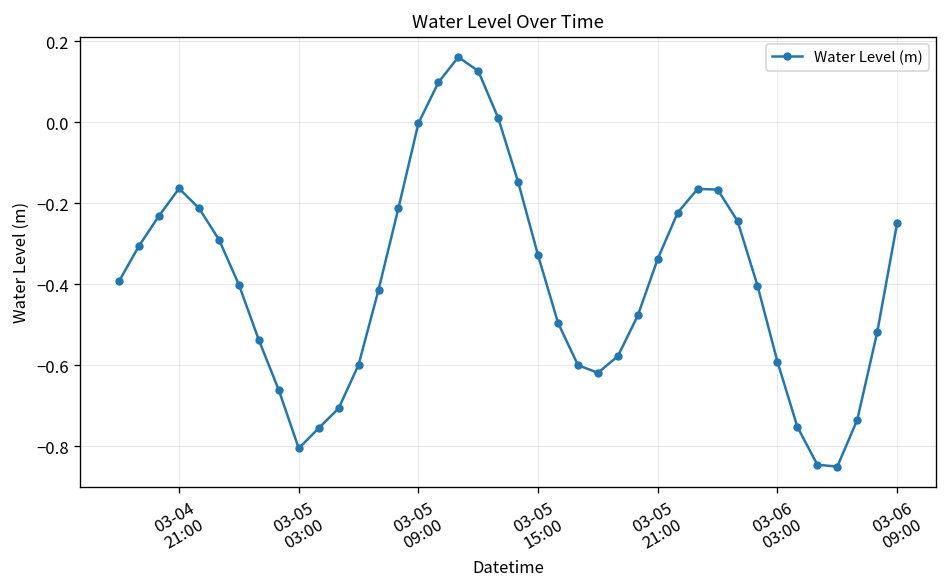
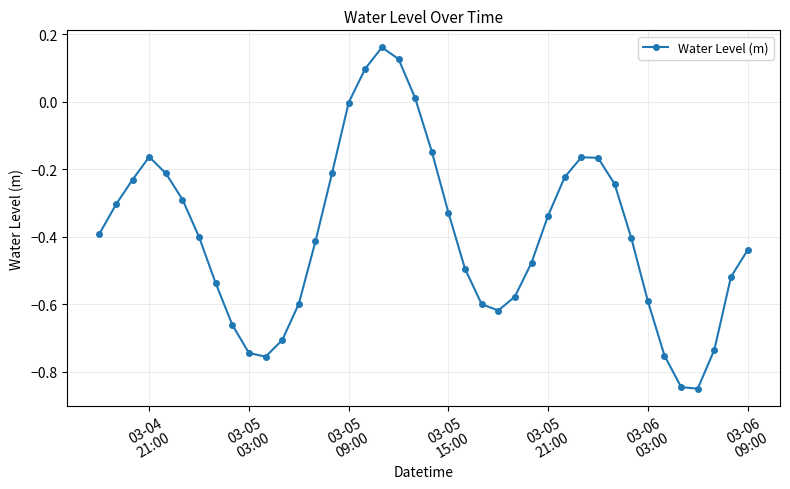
  {
    "03-04 21:00": -0.16,
-   "03-05 03:00": -0.81,
+   "03-05 03:00": -0.74,
    "03-05 09:00": 0.00,
    "03-05 15:00": -0.33,
    "03-05 21:00": -0.34,
    "03-06 03:00": -0.59,
-   "03-06 09:00": -0.25
+   "03-06 09:00": -0.44
  }
